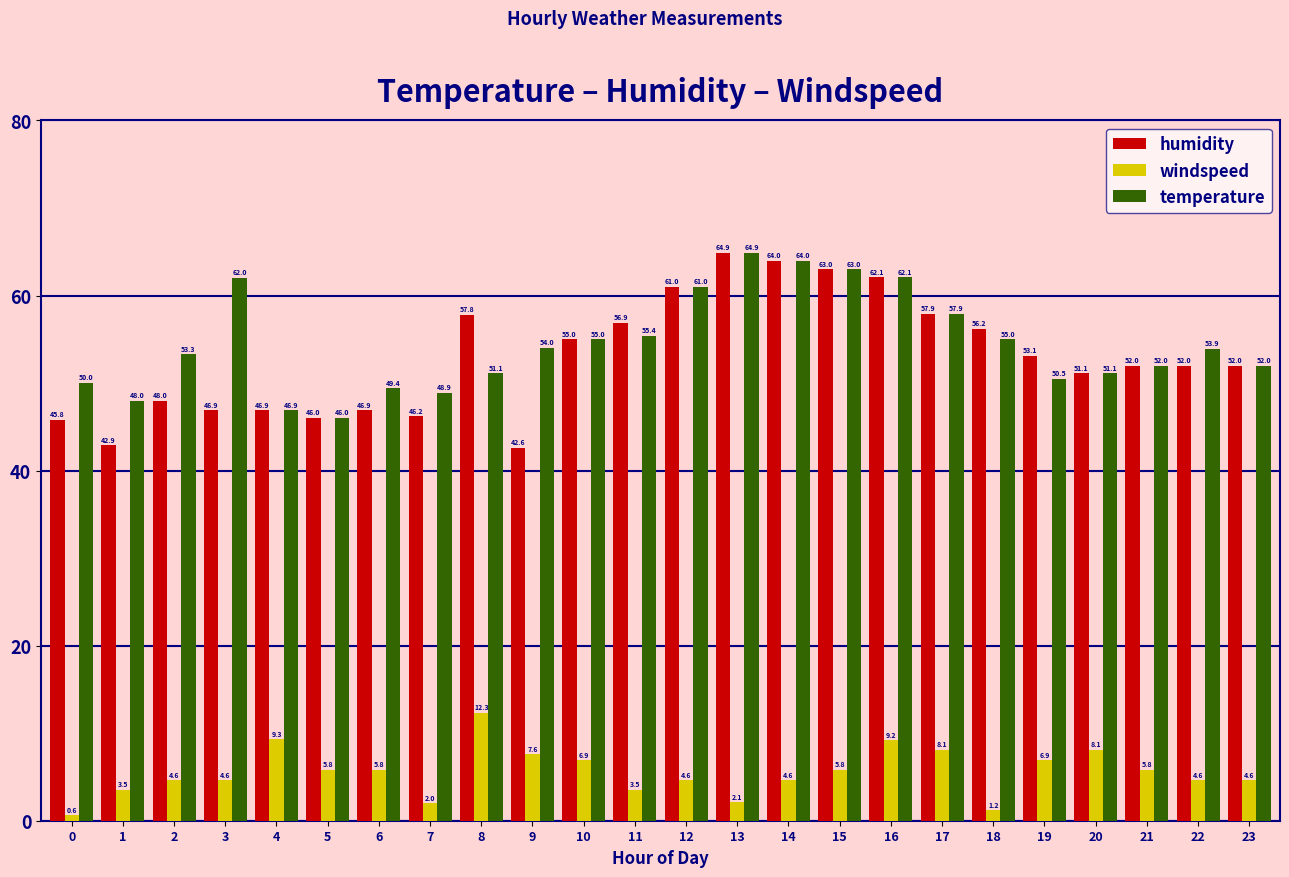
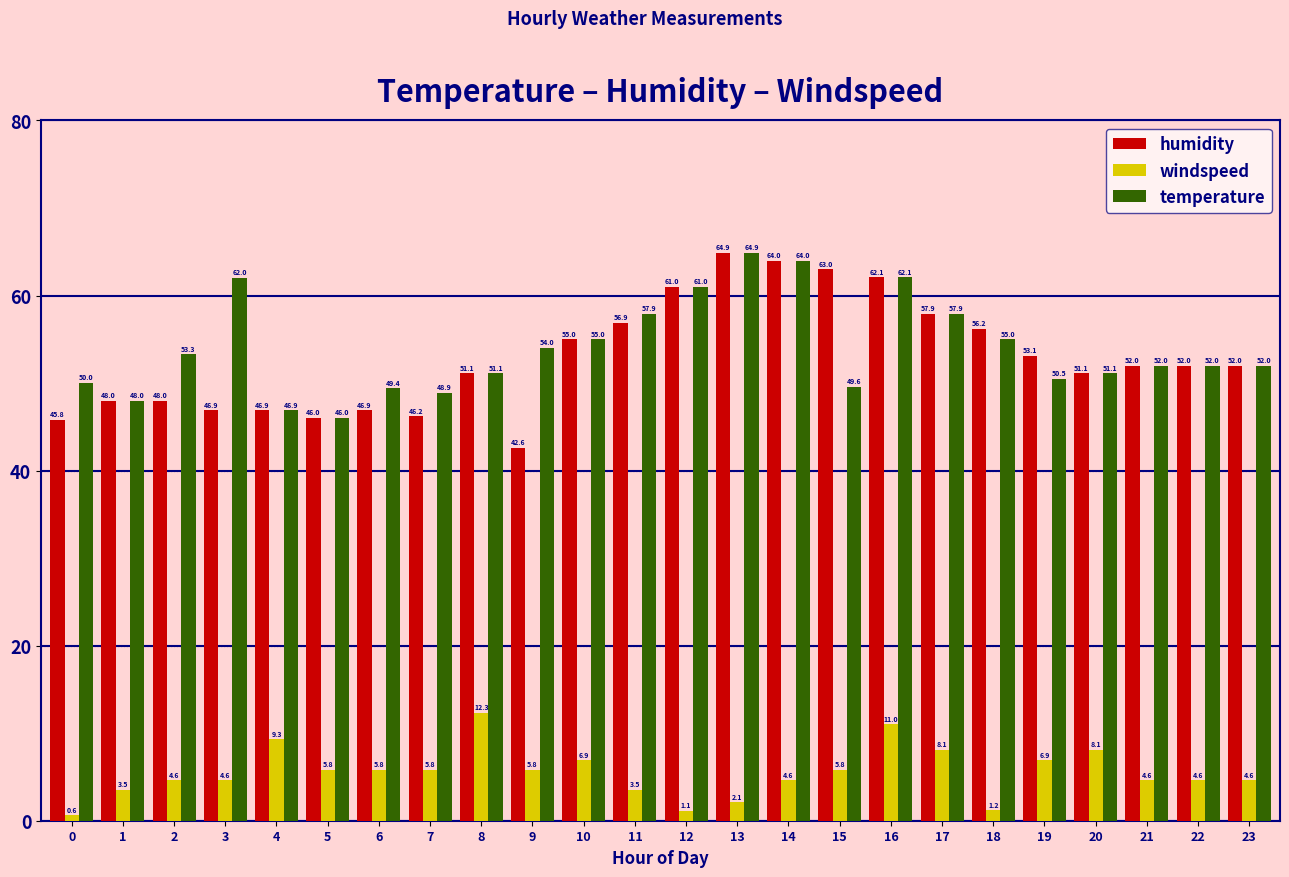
  {
    "humidity": {
      "0": 45.8,
-     "1": 42.9,
+     "1": 48.0,
      "2": 48.0,
      "3": 46.9,
      "4": 46.9,
      "5": 46.0,
      "6": 46.9,
      "7": 46.2,
-     "8": 57.8,
+     "8": 51.1,
      "9": 42.6,
      "10": 55.0,
      "11": 56.9,
      "12": 61.0,
      "13": 64.9,
      "14": 64.0,
      "15": 63.0,
      "16": 62.1,
      "17": 57.9,
      "18": 56.2,
      "19": 53.1,
      "20": 51.1,
      "21": 52.0,
      "22": 52.0,
      "23": 52.0
    },
    "windspeed": {
      "0": 0.6,
      "1": 3.5,
      "2": 4.6,
      "3": 4.6,
      "4": 9.3,
      "5": 5.8,
      "6": 5.8,
-     "7": 2.0,
+     "7": 5.8,
      "8": 12.3,
-     "9": 7.6,
+     "9": 5.8,
      "10": 6.9,
      "11": 3.5,
-     "12": 4.6,
+     "12": 1.1,
      "13": 2.1,
      "14": 4.6,
      "15": 5.8,
-     "16": 9.2,
+     "16": 11.0,
      "17": 8.1,
      "18": 1.2,
      "19": 6.9,
      "20": 8.1,
-     "21": 5.8,
+     "21": 4.6,
      "22": 4.6,
      "23": 4.6
    },
    "temperature": {
      "0": 50.0,
      "1": 48.0,
      "2": 53.3,
      "3": 62.0,
      "4": 46.9,
      "5": 46.0,
      "6": 49.4,
      "7": 48.9,
      "8": 51.1,
      "9": 54.0,
      "10": 55.0,
-     "11": 55.4,
+     "11": 57.9,
      "12": 61.0,
      "13": 64.9,
      "14": 64.0,
-     "15": 63.0,
+     "15": 49.6,
      "16": 62.1,
      "17": 57.9,
      "18": 55.0,
      "19": 50.5,
      "20": 51.1,
      "21": 52.0,
-     "22": 53.9,
+     "22": 52.0,
      "23": 52.0
    }
  }
